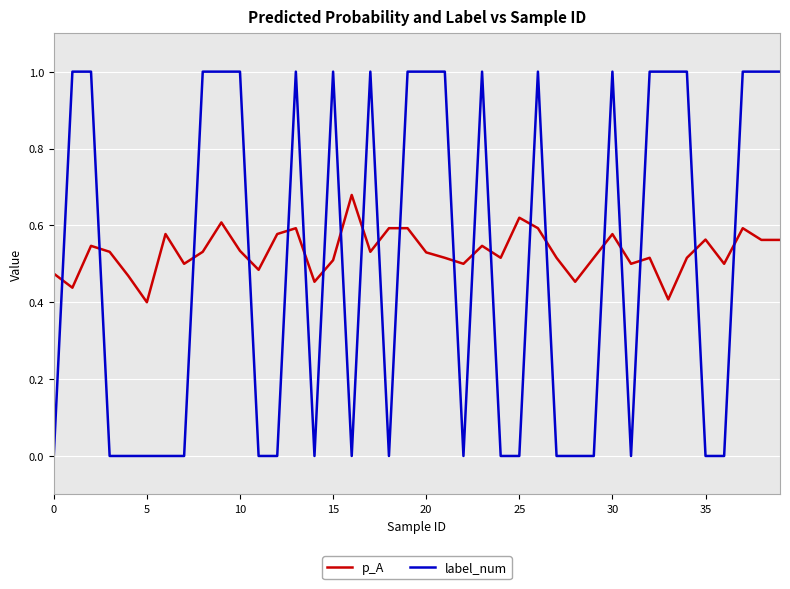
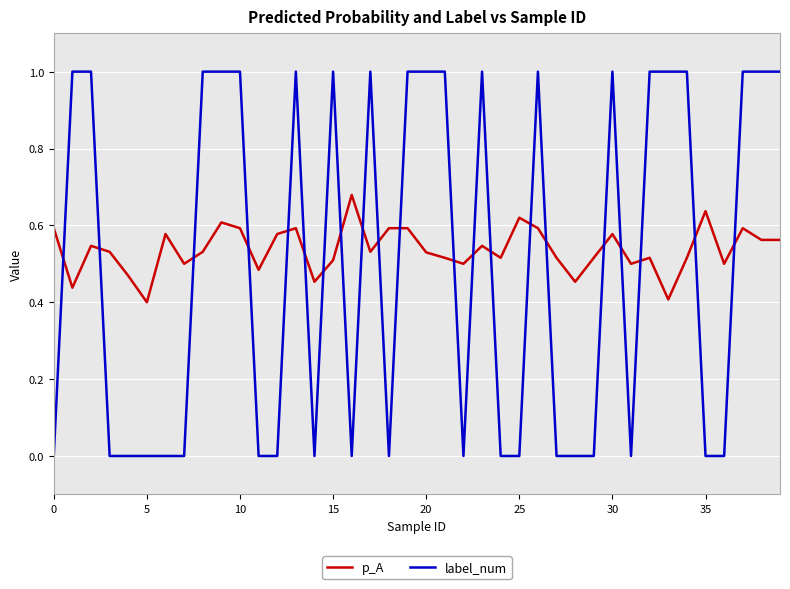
  {
    "p_A": {
-     "0": 0.47,
+     "0": 0.59,
      "5": 0.40,
-     "10": 0.53,
+     "10": 0.59,
      "15": 0.51,
      "20": 0.53,
      "25": 0.62,
      "30": 0.58,
-     "35": 0.56
+     "35": 0.64
    },
    "label_num": {
      "0": 0.00,
      "5": 0.00,
      "10": 1.00,
      "15": 1.00,
      "20": 1.00,
      "25": 0.00,
      "30": 1.00,
      "35": 0.00
    }
  }
